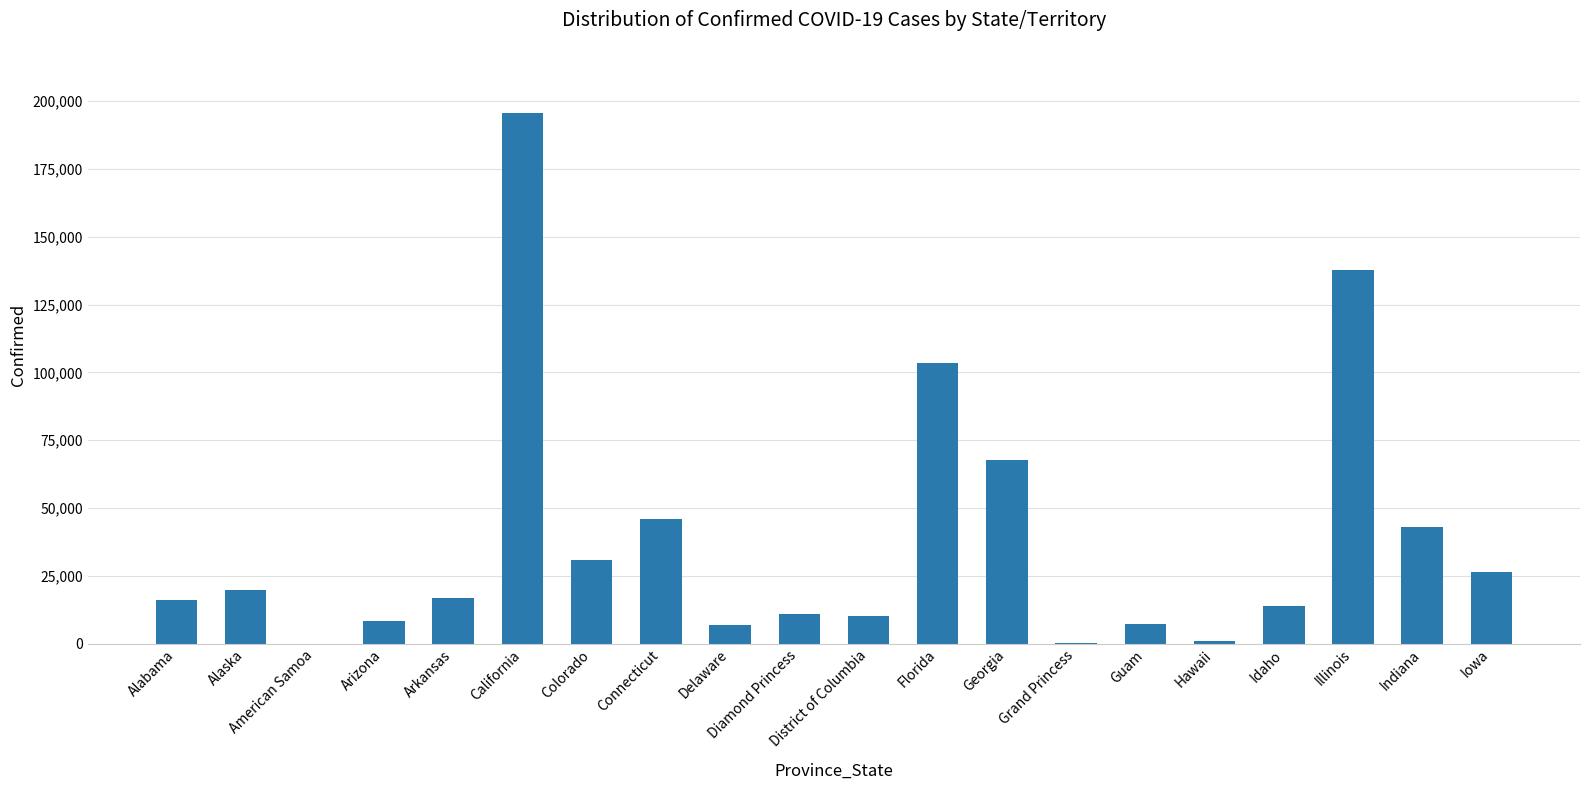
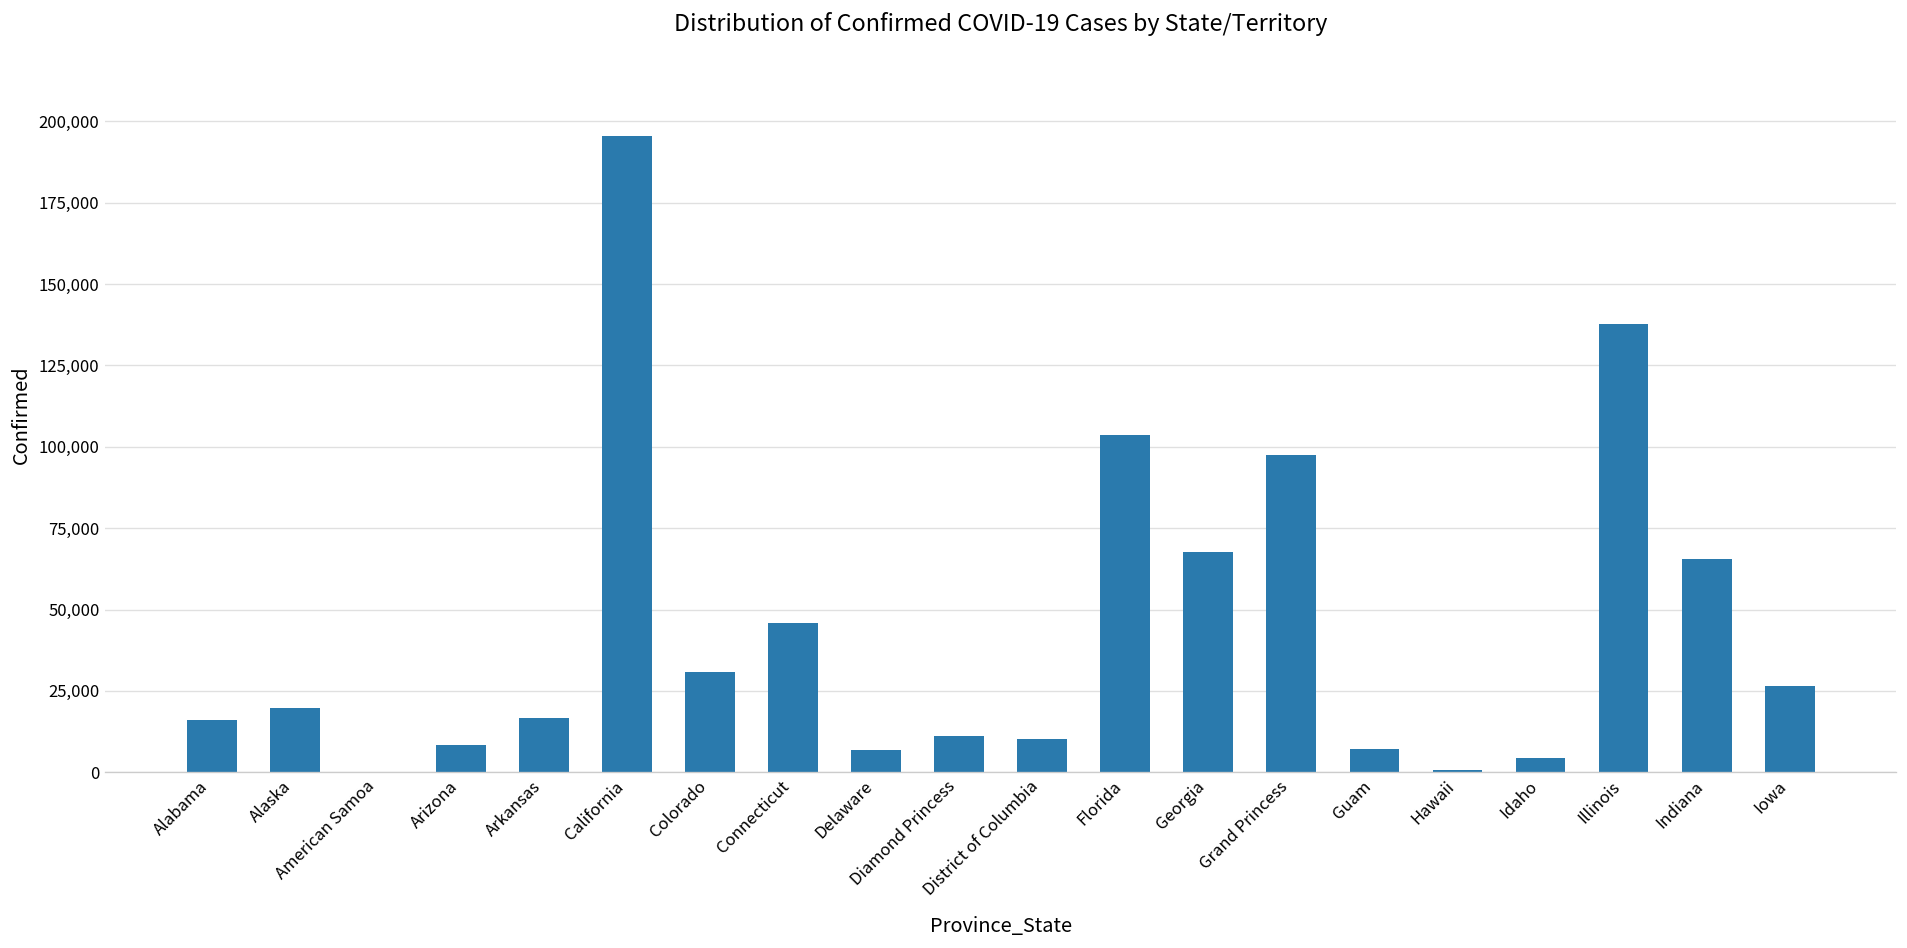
  {
    "Alabama": "16,000",
    "Alaska": "20,000",
    "American Samoa": "0",
    "Arizona": "8,000",
    "Arkansas": "17,000",
    "California": "195,000",
    "Colorado": "31,000",
    "Connecticut": "46,000",
    "Delaware": "7,000",
    "Diamond Princess": "11,000",
    "District of Columbia": "10,000",
    "Florida": "104,000",
    "Georgia": "68,000",
-   "Grand Princess": "0",
+   "Grand Princess": "98,000",
    "Guam": "7,000",
-   "Idaho": "14,000",
+   "Idaho": "4,000",
    "Illinois": "138,000",
-   "Indiana": "43,000",
+   "Indiana": "66,000",
    "Iowa": "26,000"
  }
